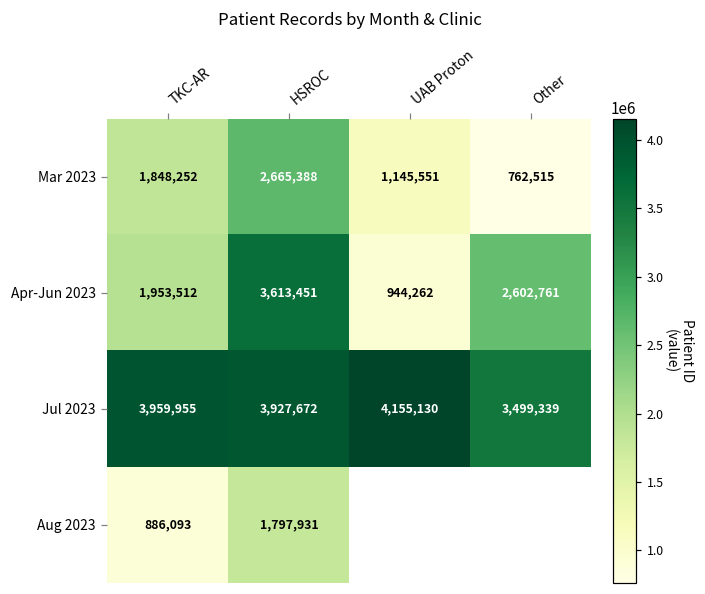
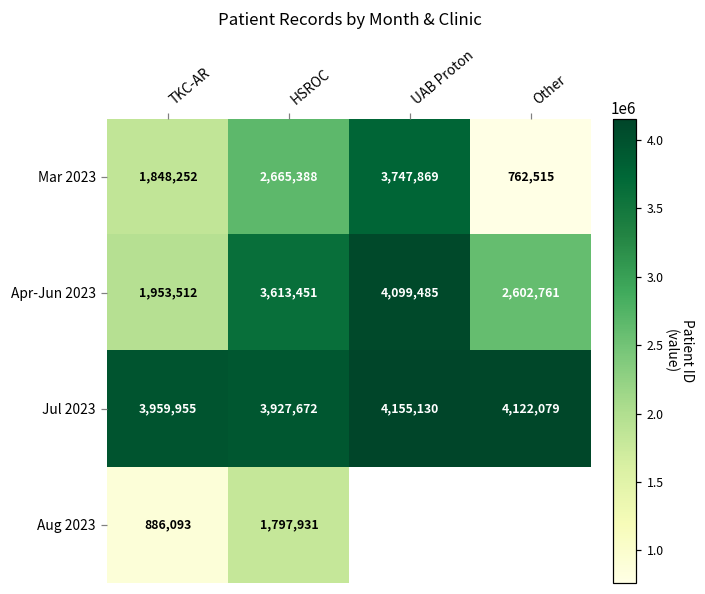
  {
    "Mar 2023": {
      "TKC-AR": "1,848,252",
      "HSROC": "2,665,388",
-     "UAB Proton": "1,145,551",
+     "UAB Proton": "3,747,869",
      "Other": "762,515"
    },
    "Apr-Jun 2023": {
      "TKC-AR": "1,953,512",
      "HSROC": "3,613,451",
-     "UAB Proton": "944,262",
+     "UAB Proton": "4,099,485",
      "Other": "2,602,761"
    },
    "Jul 2023": {
      "TKC-AR": "3,959,955",
      "HSROC": "3,927,672",
      "UAB Proton": "4,155,130",
-     "Other": "3,499,339"
+     "Other": "4,122,079"
    },
    "Aug 2023": {
      "TKC-AR": "886,093",
      "HSROC": "1,797,931"
    }
  }
